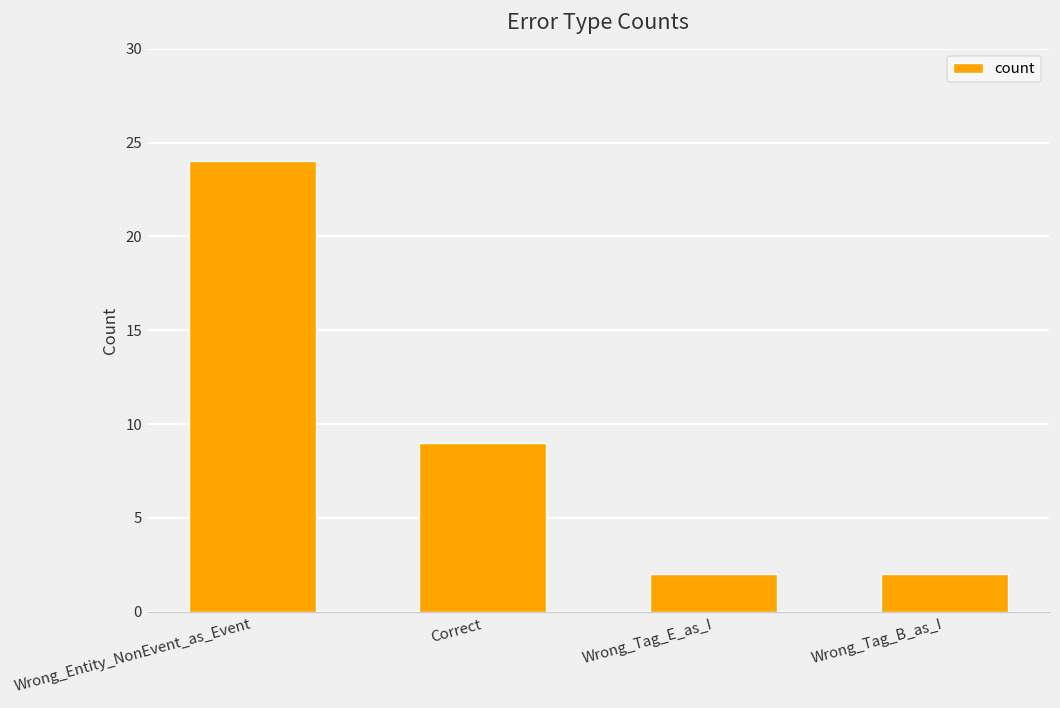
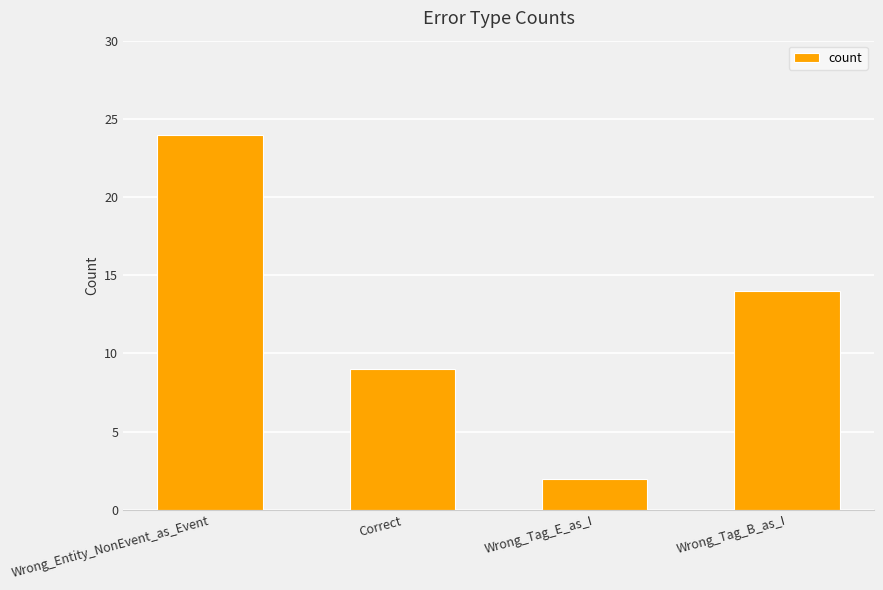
  {
    "Wrong_Entity_NonEvent_as_Event": 24,
    "Correct": 9,
    "Wrong_Tag_E_as_I": 2,
-   "Wrong_Tag_B_as_I": 2
+   "Wrong_Tag_B_as_I": 14
  }
